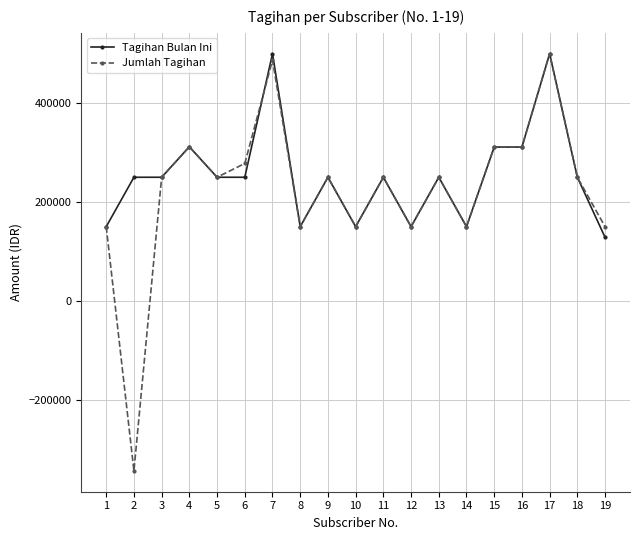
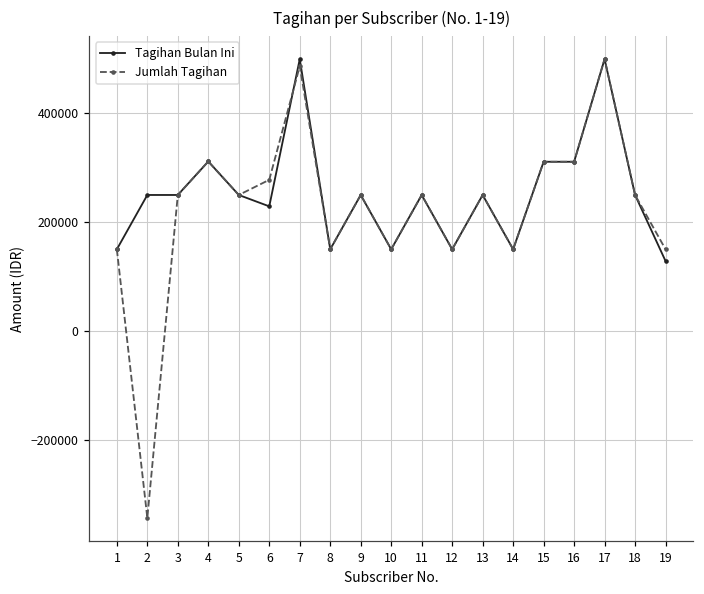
  {
    "Tagihan Bulan Ini": {
      "2": 250000,
-     "6": 250000,
+     "6": 230000,
      "7": 500000,
      "19": 130000
    },
    "Jumlah Tagihan": {
      "2": -340000,
      "6": 280000,
      "7": 490000,
      "19": 150000
    }
  }
